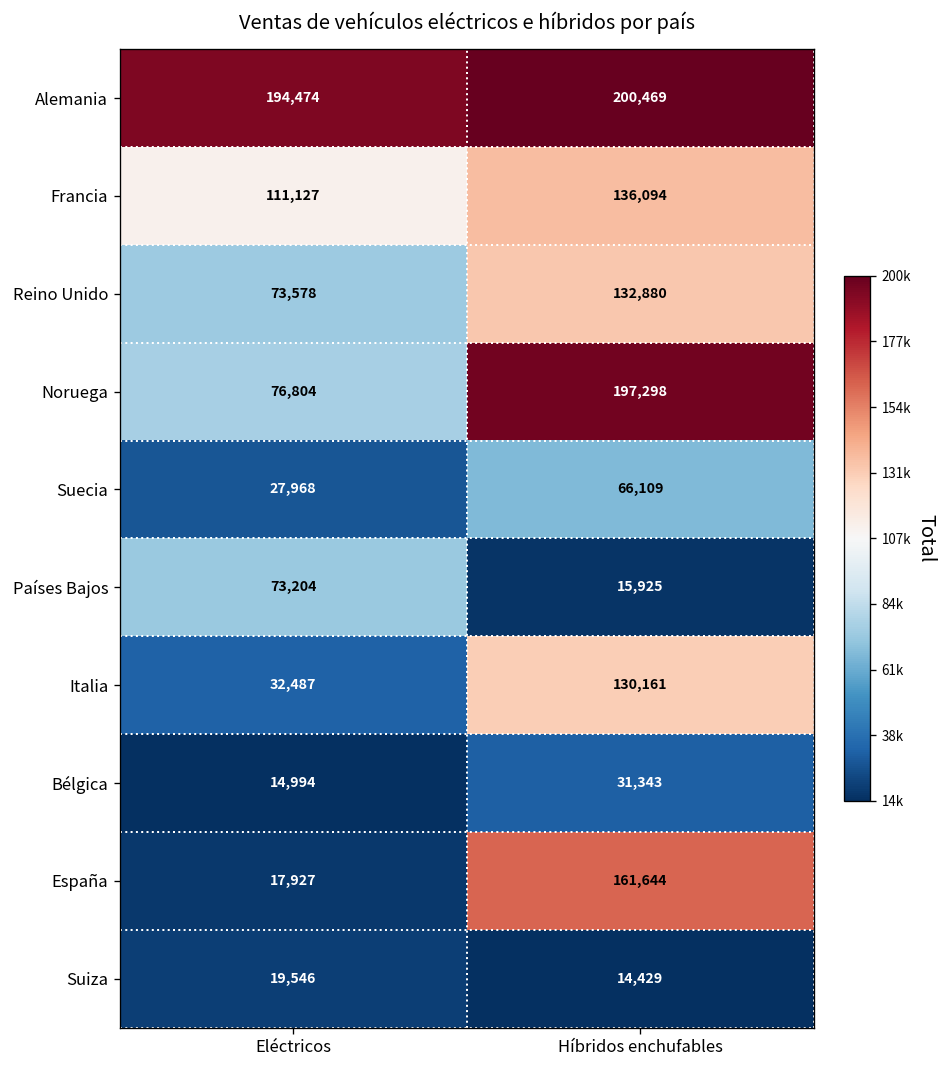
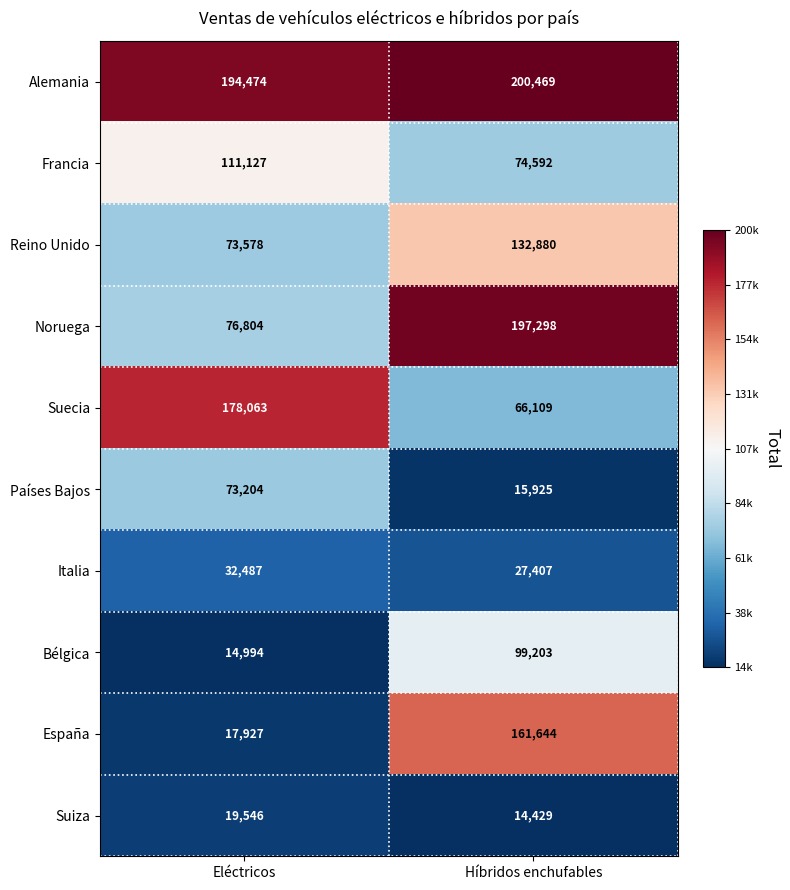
  {
    "Alemania": {
      "Eléctricos": "194,474",
      "Híbridos enchufables": "200,469"
    },
    "Francia": {
      "Eléctricos": "111,127",
-     "Híbridos enchufables": "136,094"
+     "Híbridos enchufables": "74,592"
    },
    "Reino Unido": {
      "Eléctricos": "73,578",
      "Híbridos enchufables": "132,880"
    },
    "Noruega": {
      "Eléctricos": "76,804",
      "Híbridos enchufables": "197,298"
    },
    "Suecia": {
-     "Eléctricos": "27,968",
+     "Eléctricos": "178,063",
      "Híbridos enchufables": "66,109"
    },
    "Países Bajos": {
      "Eléctricos": "73,204",
      "Híbridos enchufables": "15,925"
    },
    "Italia": {
      "Eléctricos": "32,487",
-     "Híbridos enchufables": "130,161"
+     "Híbridos enchufables": "27,407"
    },
    "Bélgica": {
      "Eléctricos": "14,994",
-     "Híbridos enchufables": "31,343"
+     "Híbridos enchufables": "99,203"
    },
    "España": {
      "Eléctricos": "17,927",
      "Híbridos enchufables": "161,644"
    },
    "Suiza": {
      "Eléctricos": "19,546",
      "Híbridos enchufables": "14,429"
    }
  }
